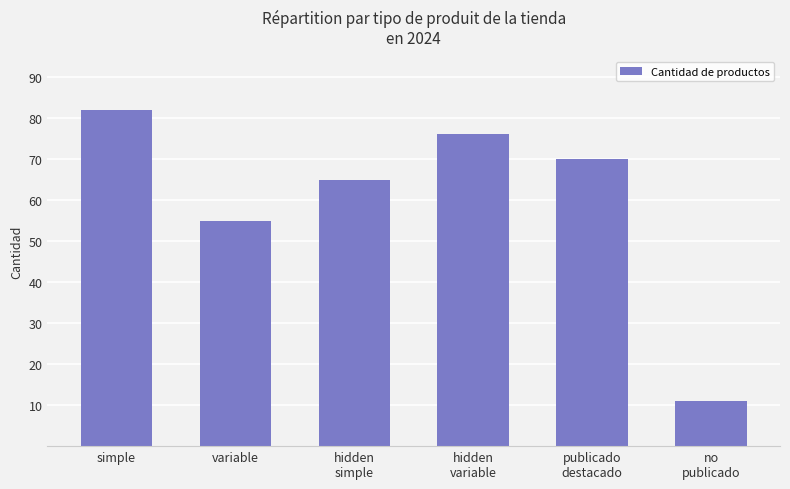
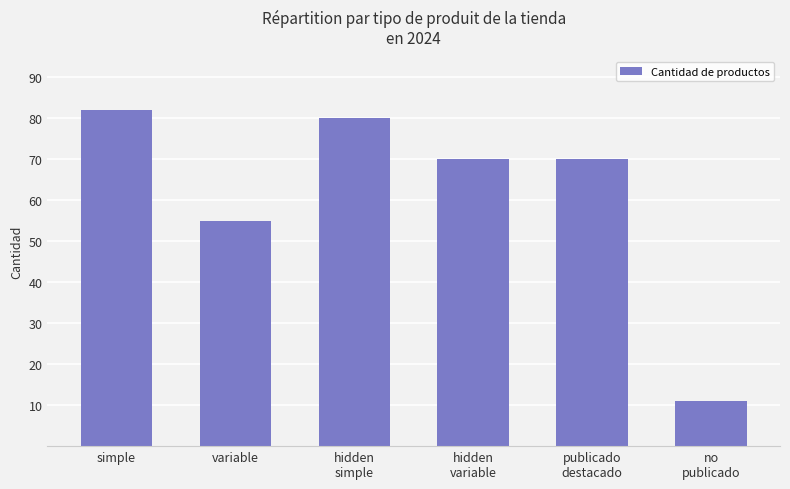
  {
    "simple": 82,
    "variable": 55,
-   "hidden simple": 65,
-   "hidden variable": 76,
+   "hidden simple": 80,
+   "hidden variable": 70,
    "publicado destacado": 70,
    "no publicado": 11
  }
